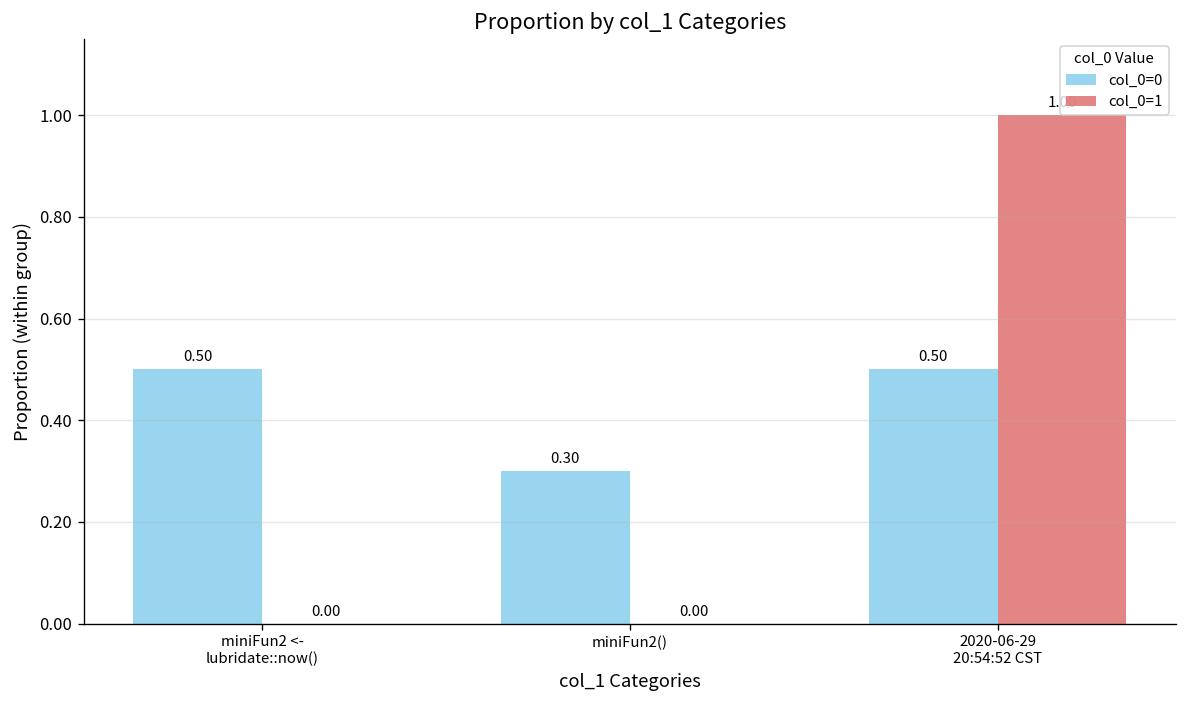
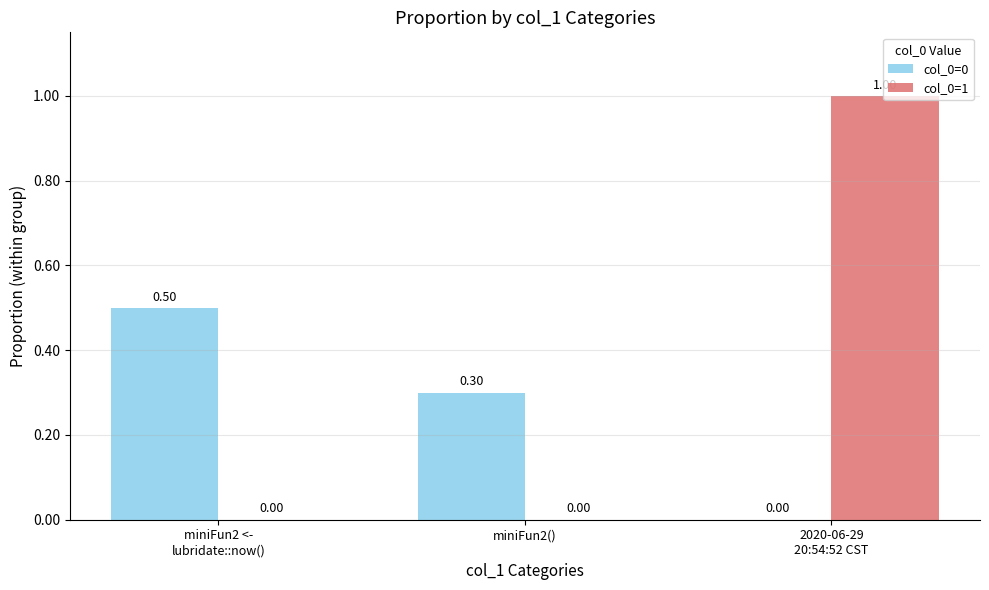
  {
    "col_0=0": {
      "miniFun2 <- lubridate::now()": 0.50,
      "miniFun2()": 0.30,
-     "2020-06-29 20:54:52 CST": 0.50
+     "2020-06-29 20:54:52 CST": 0.00
    },
    "col_0=1": {
      "miniFun2 <- lubridate::now()": 0.00,
      "miniFun2()": 0.00
    }
  }
